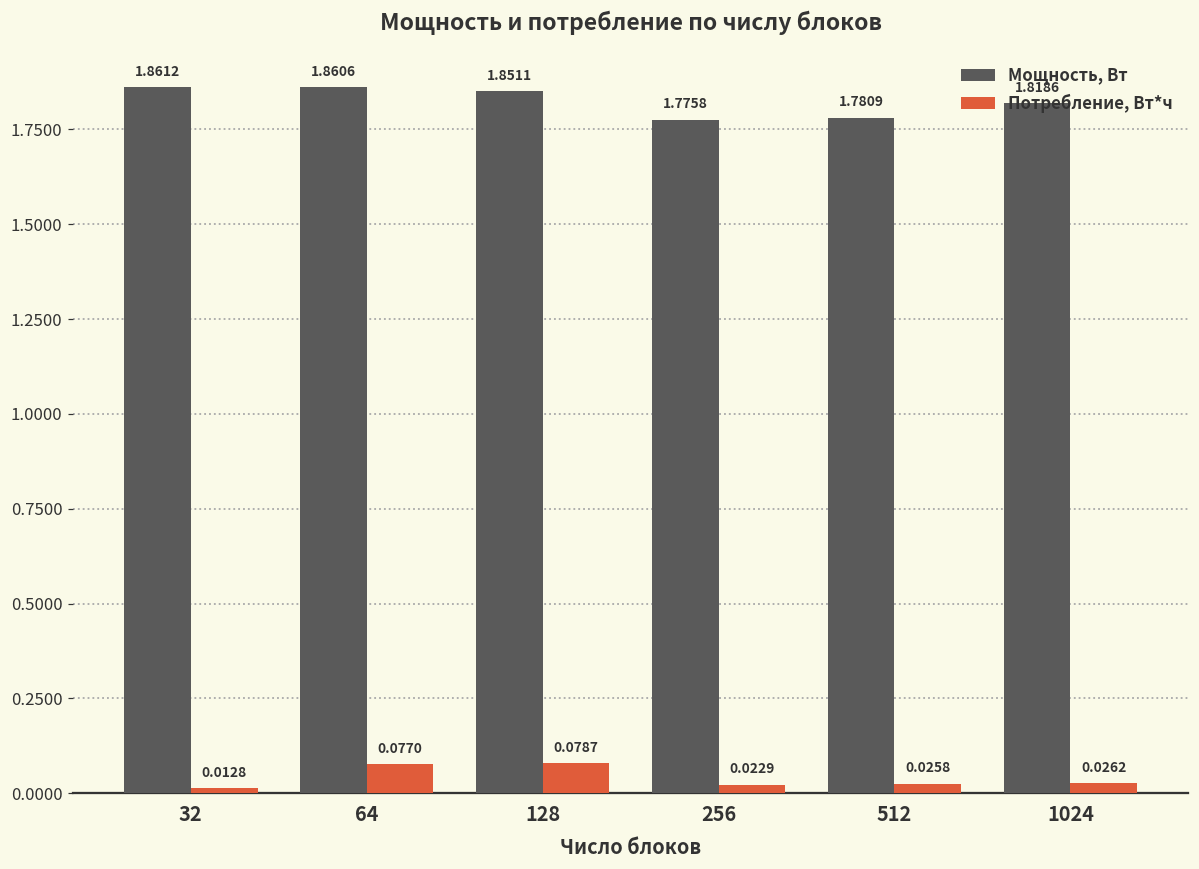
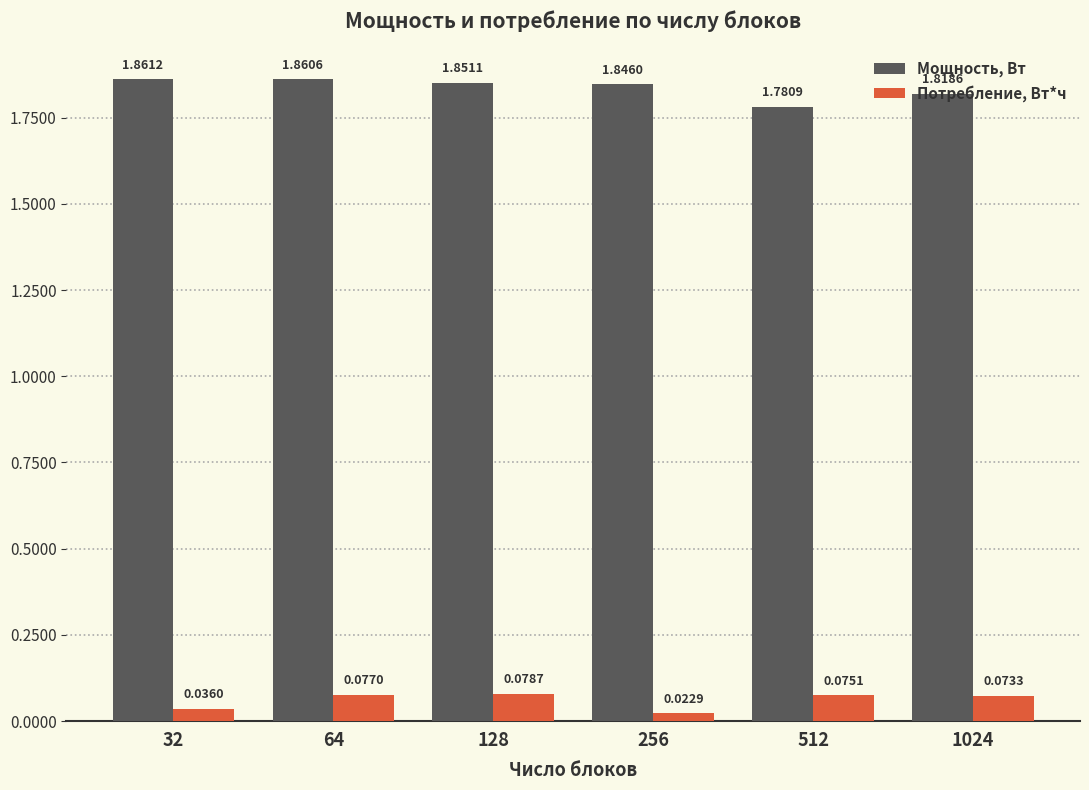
  {
    "Мощность, Вт": {
      "32": 1.8612,
      "64": 1.8606,
      "128": 1.8511,
-     "256": 1.7758,
+     "256": 1.8460,
      "512": 1.7809,
      "1024": 1.8186
    },
    "Потребление, Вт*ч": {
-     "32": 0.0128,
+     "32": 0.0360,
      "64": 0.0770,
      "128": 0.0787,
      "256": 0.0229,
-     "512": 0.0258,
-     "1024": 0.0262
+     "512": 0.0751,
+     "1024": 0.0733
    }
  }
